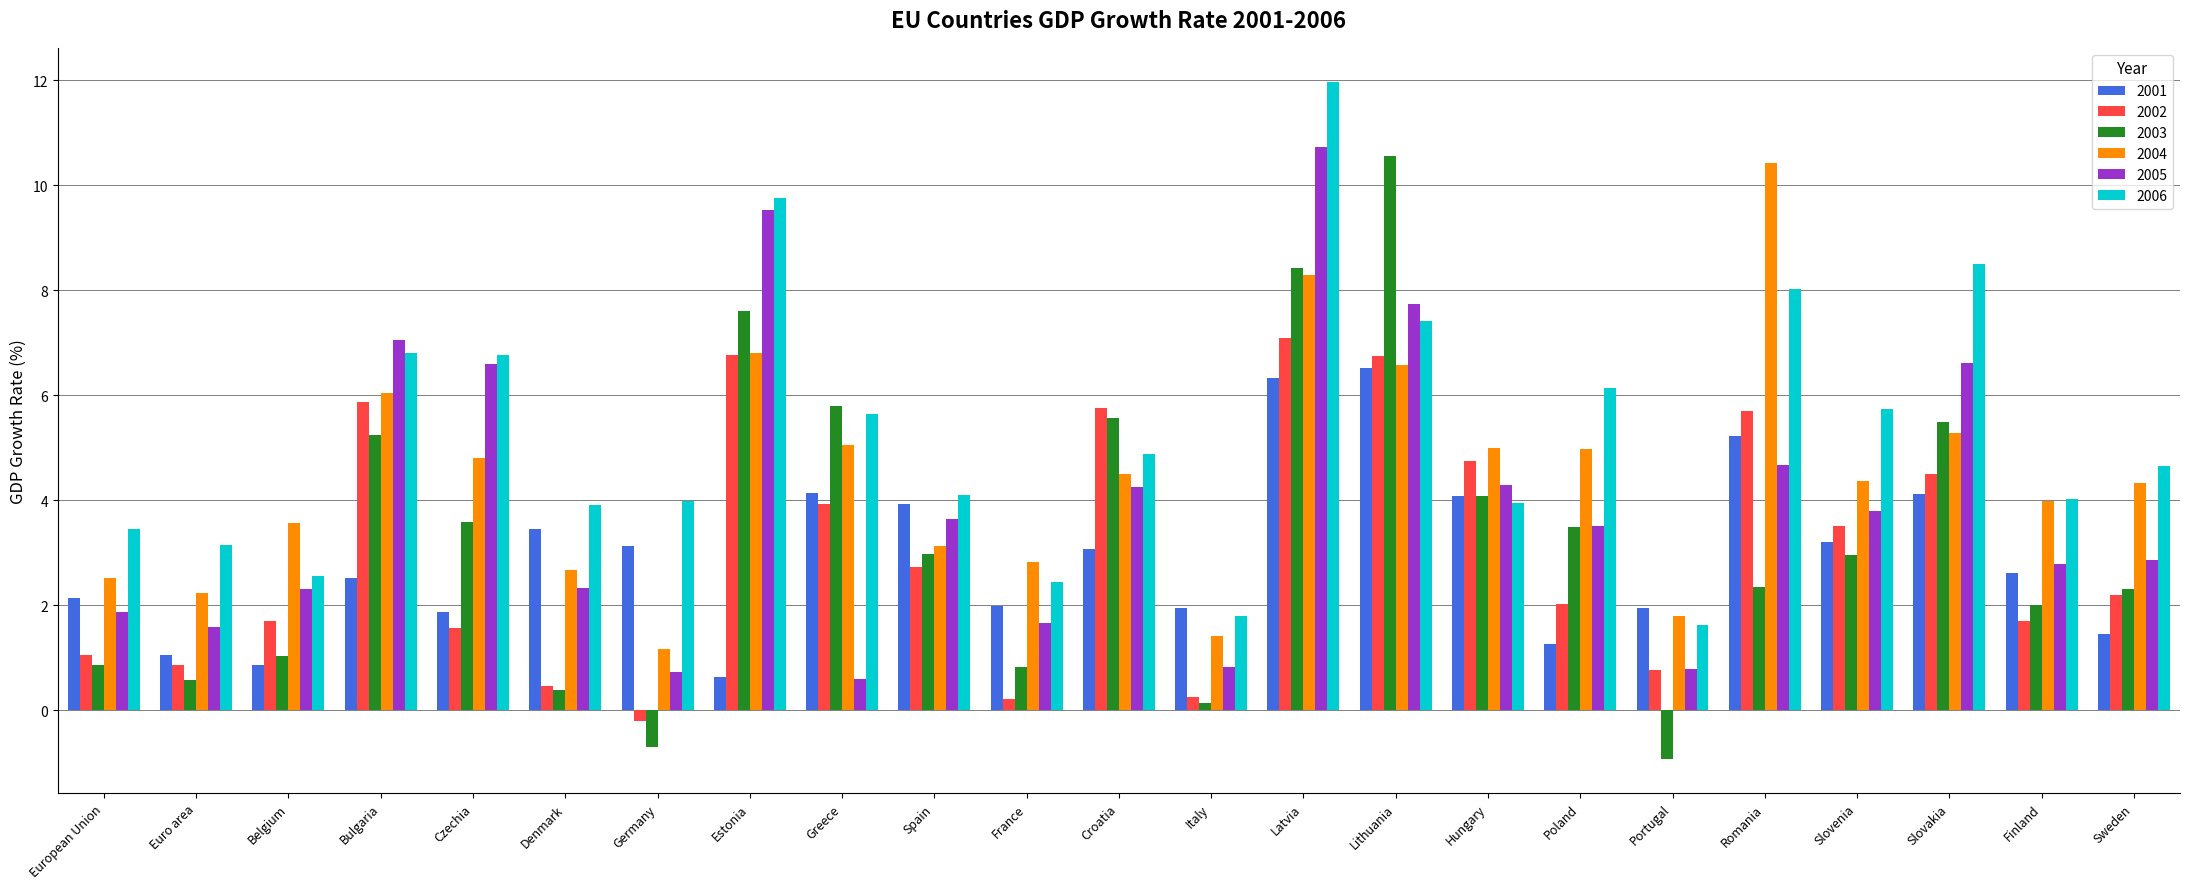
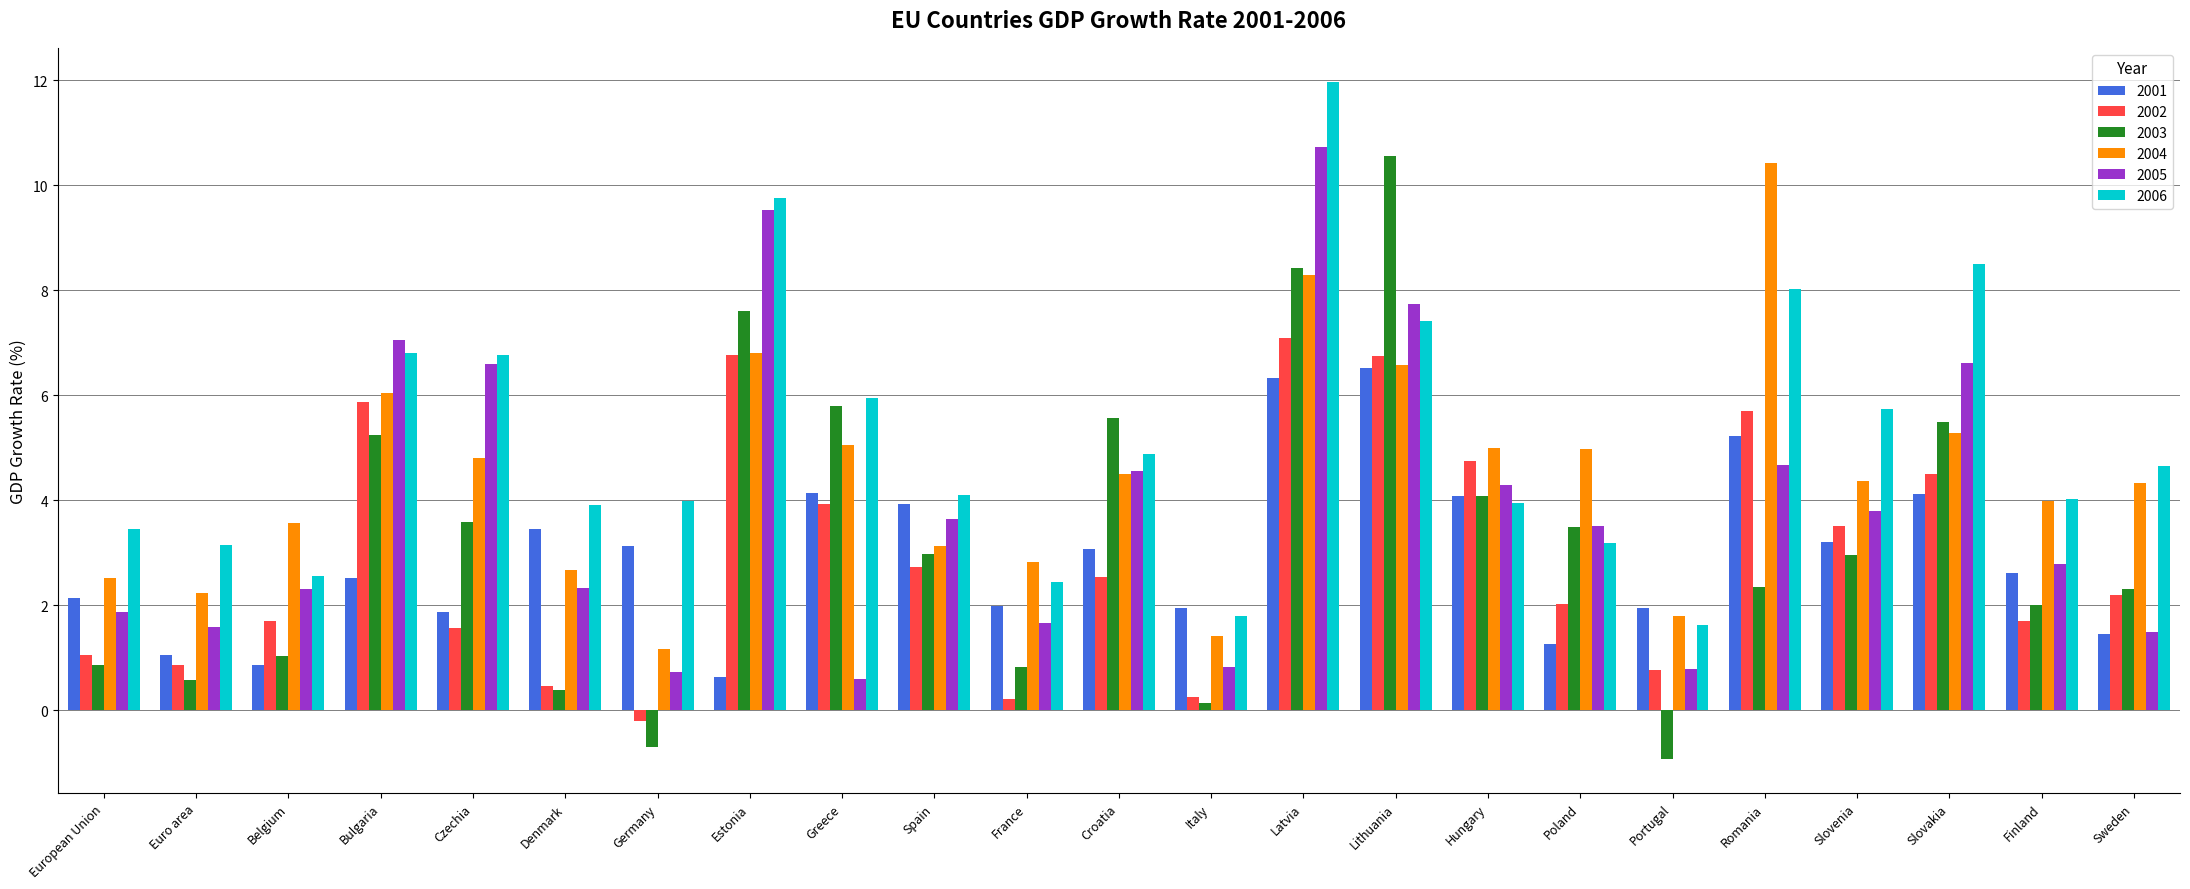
  {
    "2001": {
      "European Union": 2.1,
      "Euro area": 1.1,
      "Belgium": 0.9,
      "Bulgaria": 2.5,
      "Czechia": 1.9,
      "Denmark": 3.5,
      "Germany": 3.1,
      "Estonia": 0.6,
      "Greece": 4.1,
      "Spain": 3.9,
      "France": 2.0,
      "Croatia": 3.1,
      "Italy": 2.0,
      "Latvia": 6.3,
      "Lithuania": 6.5,
      "Hungary": 4.1,
      "Poland": 1.3,
      "Portugal": 1.9,
      "Romania": 5.2,
      "Slovenia": 3.2,
      "Slovakia": 4.1,
      "Finland": 2.6,
      "Sweden": 1.4
    },
    "2002": {
      "European Union": 1.1,
      "Euro area": 0.9,
      "Belgium": 1.7,
      "Bulgaria": 5.9,
      "Czechia": 1.6,
      "Denmark": 0.5,
      "Germany": -0.2,
      "Estonia": 6.8,
      "Greece": 3.9,
      "Spain": 2.7,
      "France": 0.2,
-     "Croatia": 5.8,
+     "Croatia": 2.5,
      "Italy": 0.3,
      "Latvia": 7.1,
      "Lithuania": 6.8,
      "Hungary": 4.7,
      "Poland": 2.0,
      "Portugal": 0.8,
      "Romania": 5.7,
      "Slovenia": 3.5,
      "Slovakia": 4.5,
      "Finland": 1.7,
      "Sweden": 2.2
    },
    "2003": {
      "European Union": 0.9,
      "Euro area": 0.6,
      "Belgium": 1.0,
      "Bulgaria": 5.2,
      "Czechia": 3.6,
      "Denmark": 0.4,
      "Germany": -0.7,
      "Estonia": 7.6,
      "Greece": 5.8,
      "Spain": 3.0,
      "France": 0.8,
      "Croatia": 5.6,
      "Italy": 0.1,
      "Latvia": 8.4,
      "Lithuania": 10.6,
      "Hungary": 4.1,
      "Poland": 3.5,
      "Portugal": -0.9,
      "Romania": 2.3,
      "Slovenia": 3.0,
      "Slovakia": 5.5,
      "Finland": 2.0,
      "Sweden": 2.3
    },
    "2004": {
      "European Union": 2.5,
      "Euro area": 2.2,
      "Belgium": 3.6,
      "Bulgaria": 6.1,
      "Czechia": 4.8,
      "Denmark": 2.7,
      "Germany": 1.2,
      "Estonia": 6.8,
      "Greece": 5.1,
      "Spain": 3.1,
      "France": 2.8,
      "Croatia": 4.5,
      "Italy": 1.4,
      "Latvia": 8.3,
      "Lithuania": 6.6,
      "Hungary": 5.0,
      "Poland": 5.0,
      "Portugal": 1.8,
      "Romania": 10.4,
      "Slovenia": 4.4,
      "Slovakia": 5.3,
      "Finland": 4.0,
      "Sweden": 4.3
    },
    "2005": {
      "European Union": 1.9,
      "Euro area": 1.6,
      "Belgium": 2.3,
      "Bulgaria": 7.1,
      "Czechia": 6.6,
      "Denmark": 2.3,
      "Germany": 0.7,
      "Estonia": 9.5,
      "Greece": 0.6,
      "Spain": 3.7,
      "France": 1.7,
-     "Croatia": 4.3,
+     "Croatia": 4.6,
      "Italy": 0.8,
      "Latvia": 10.7,
      "Lithuania": 7.7,
      "Hungary": 4.3,
      "Poland": 3.5,
      "Portugal": 0.8,
      "Romania": 4.7,
      "Slovenia": 3.8,
      "Slovakia": 6.6,
      "Finland": 2.8,
-     "Sweden": 2.9
+     "Sweden": 1.5
    },
    "2006": {
      "European Union": 3.5,
      "Euro area": 3.1,
      "Belgium": 2.6,
      "Bulgaria": 6.8,
      "Czechia": 6.8,
      "Denmark": 3.9,
      "Germany": 4.0,
      "Estonia": 9.8,
-     "Greece": 5.7,
+     "Greece": 5.9,
      "Spain": 4.1,
      "France": 2.4,
      "Croatia": 4.9,
      "Italy": 1.8,
      "Latvia": 12.0,
      "Lithuania": 7.4,
      "Hungary": 3.9,
-     "Poland": 6.1,
+     "Poland": 3.2,
      "Portugal": 1.6,
      "Romania": 8.0,
      "Slovenia": 5.7,
      "Slovakia": 8.5,
      "Finland": 4.0,
      "Sweden": 4.7
    }
  }
